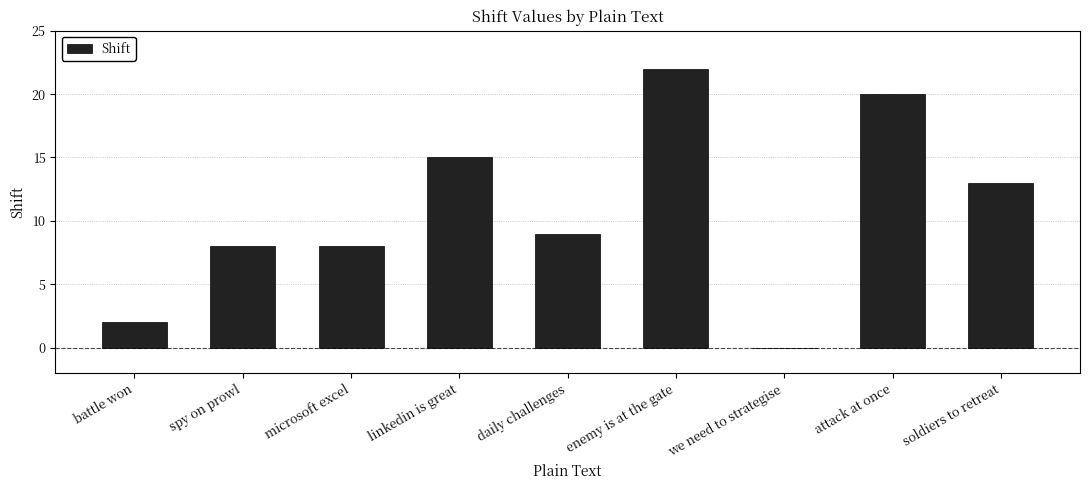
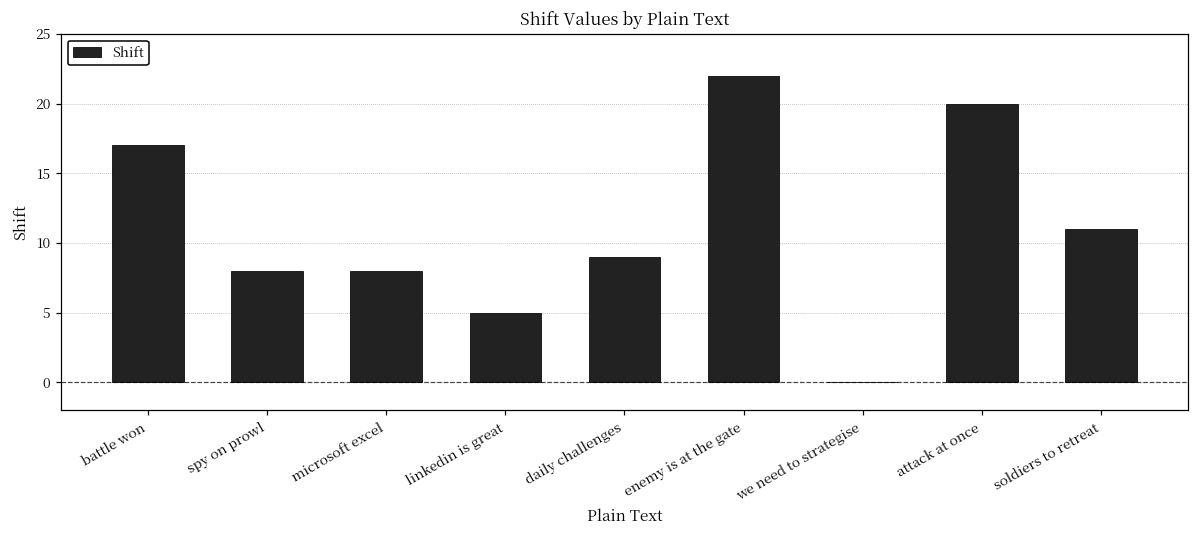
  {
-   "battle won": 2,
+   "battle won": 17,
    "spy on prowl": 8,
    "microsoft excel": 8,
-   "linkedin is great": 15,
+   "linkedin is great": 5,
    "daily challenges": 9,
    "enemy is at the gate": 22,
    "we need to strategise": 0,
    "attack at once": 20,
-   "soldiers to retreat": 13
+   "soldiers to retreat": 11
  }
